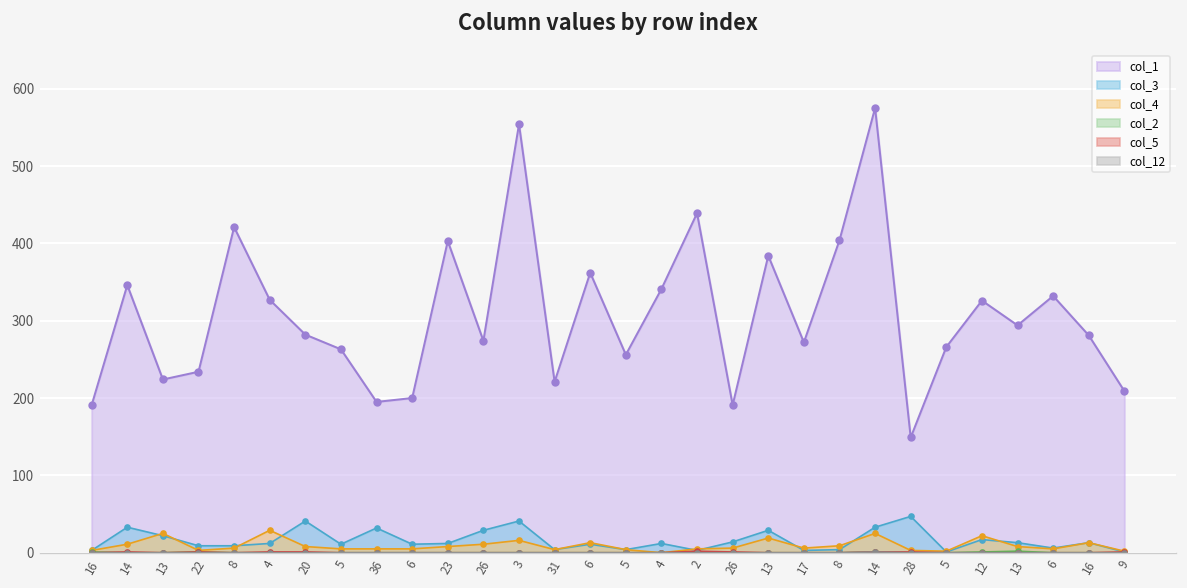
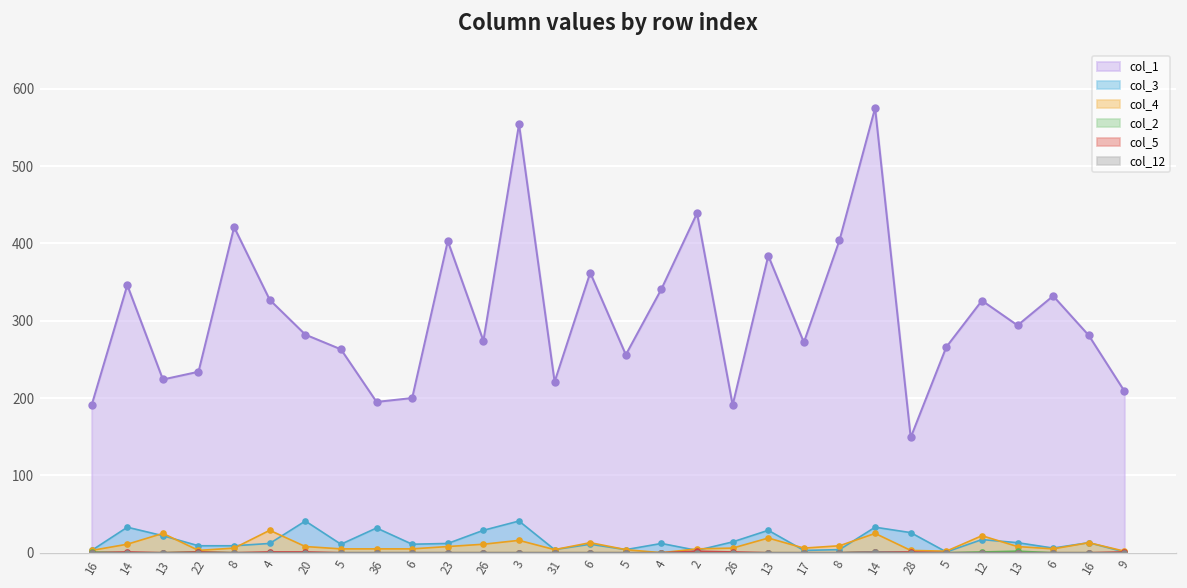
  {
    "col_3": {
      "22": 10,
      "20": 40,
      "36": 30,
      "23": 10,
      "3": 40,
-     "28": 50,
+     "28": 30,
      "12": 20
    }
  }
